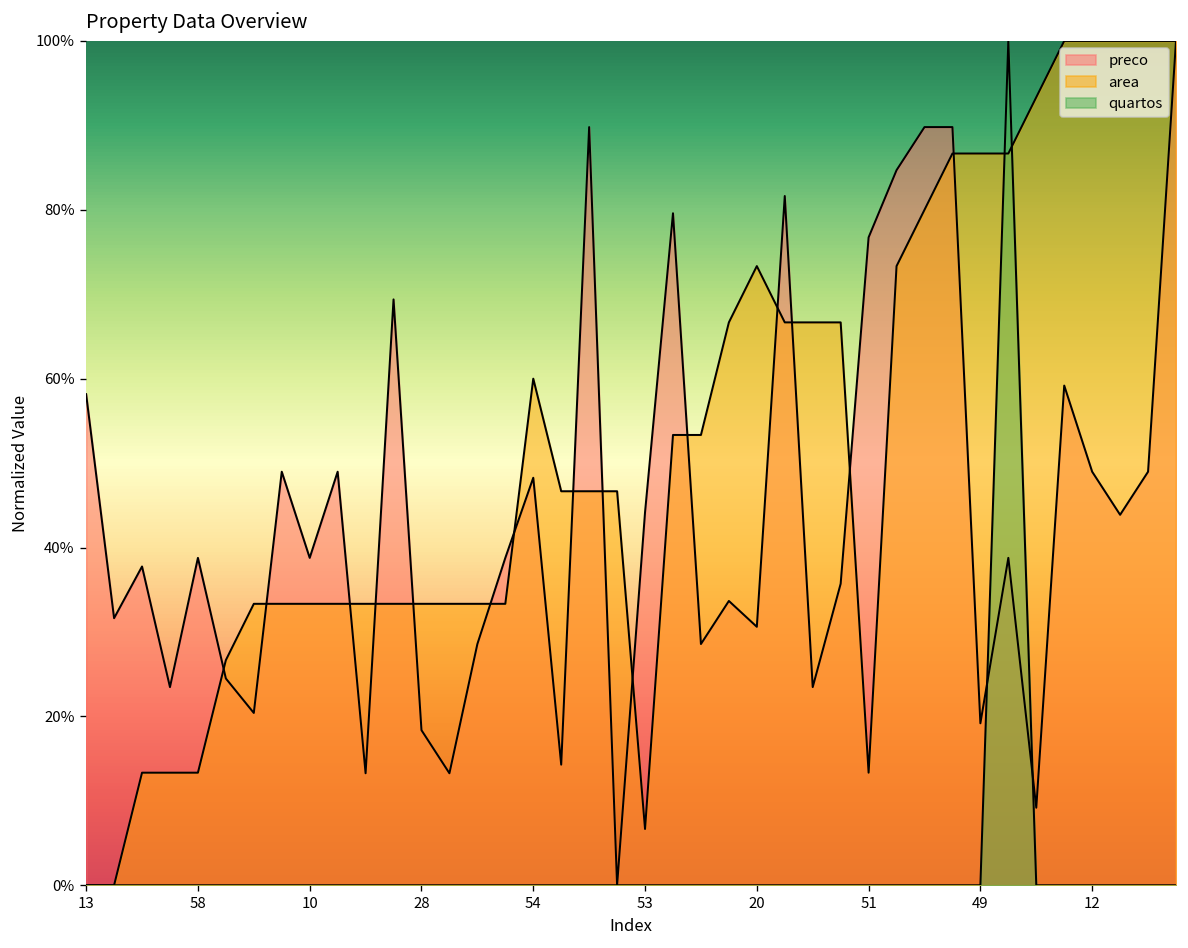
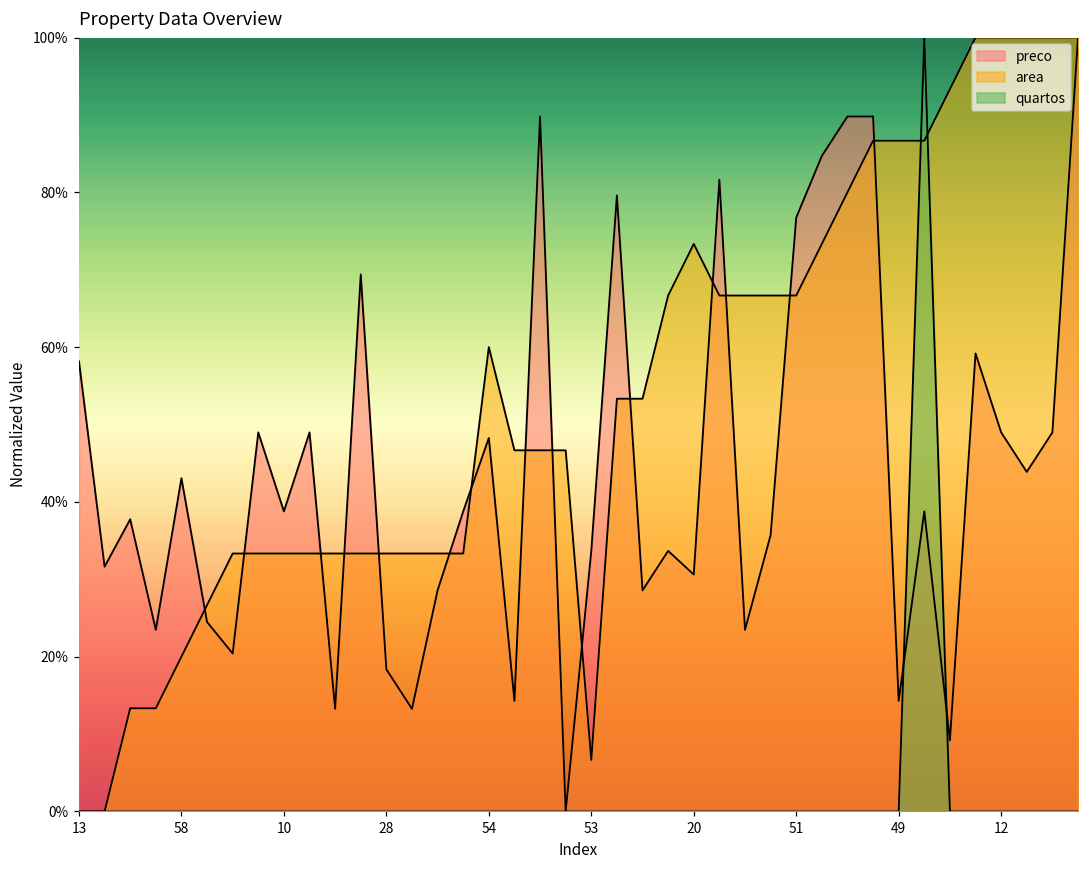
  {
    "preco": {
-     "58": "39%",
+     "58": "43%",
      "28": "18%",
      "54": "48%",
-     "53": "44%",
+     "53": "34%",
      "20": "31%",
      "51": "77%",
-     "49": "19%",
+     "49": "14%",
      "12": "49%"
    },
    "area": {
-     "58": "13%",
+     "58": "20%",
      "28": "33%",
      "54": "60%",
      "53": "7%",
      "20": "73%",
-     "51": "13%",
+     "51": "67%",
      "49": "87%",
      "12": "100%"
    },
    "quartos": {
      "58": "0%",
      "28": "0%",
      "54": "0%",
      "53": "0%",
      "20": "0%",
      "51": "0%",
      "49": "0%",
      "12": "0%"
    }
  }
